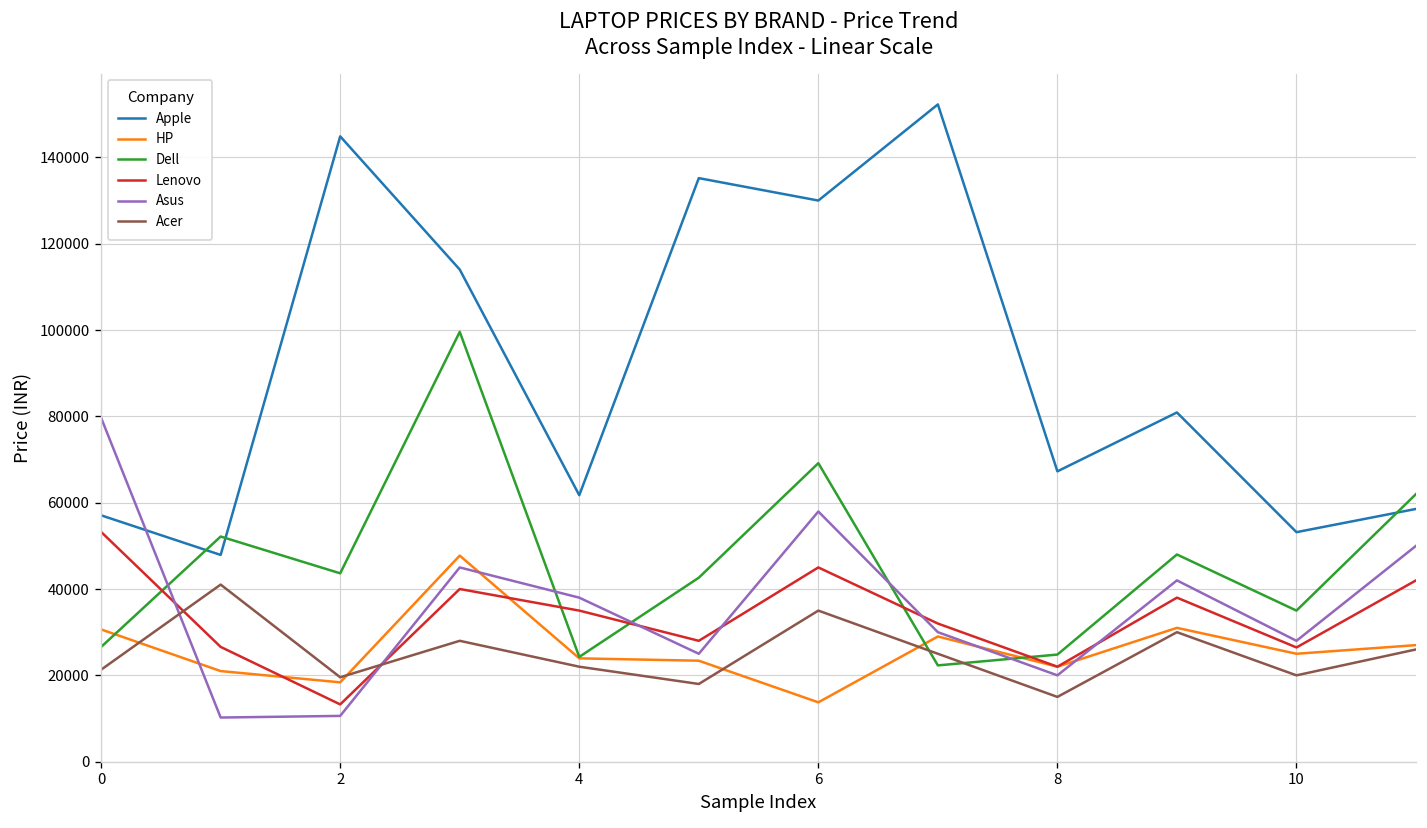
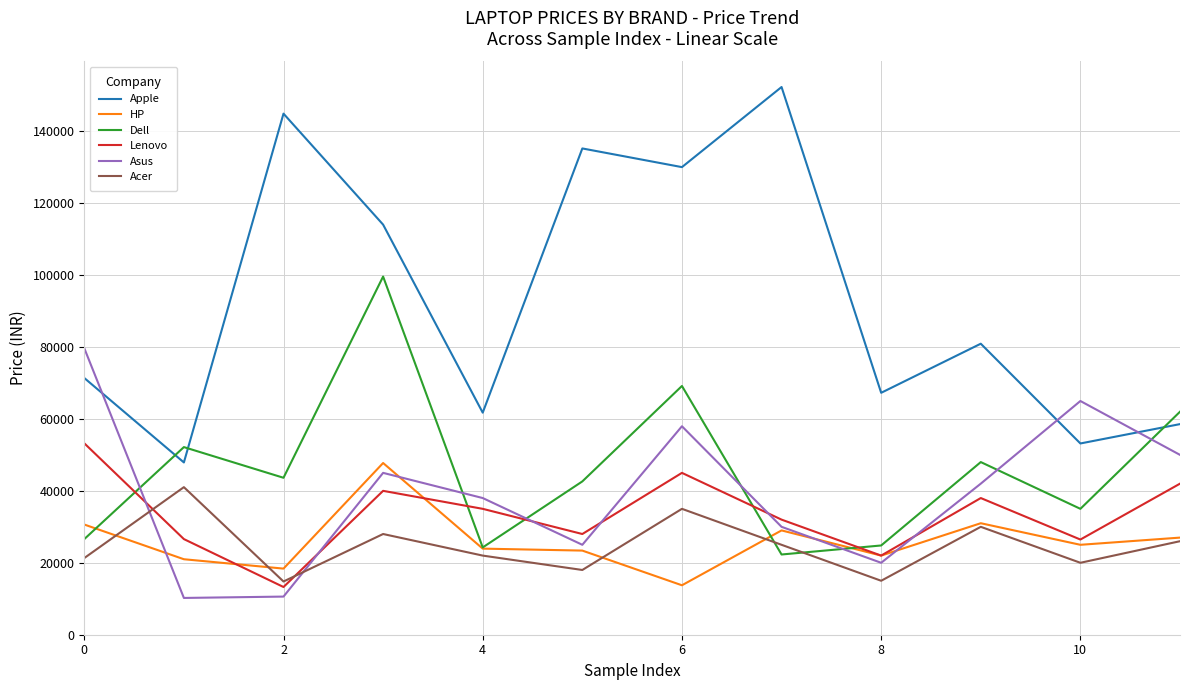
  {
    "Apple": {
-     "0": 57000,
+     "0": 71000,
      "2": 145000,
      "4": 62000,
      "6": 130000,
      "8": 67000,
      "10": 53000
    },
    "HP": {
      "0": 31000,
      "2": 18000,
      "6": 14000,
      "10": 25000
    },
    "Dell": {
      "0": 27000,
      "2": 44000,
      "6": 69000,
      "8": 25000,
      "10": 35000
    },
    "Lenovo": {
      "0": 53000,
      "2": 13000,
      "4": 35000,
      "6": 45000,
      "10": 26000
    },
    "Asus": {
      "0": 80000,
      "2": 11000,
      "4": 38000,
      "6": 58000,
      "8": 20000,
-     "10": 28000
+     "10": 65000
    },
    "Acer": {
      "0": 21000,
-     "2": 20000,
+     "2": 15000,
      "4": 22000,
      "6": 35000,
      "8": 15000,
      "10": 20000
    }
  }
